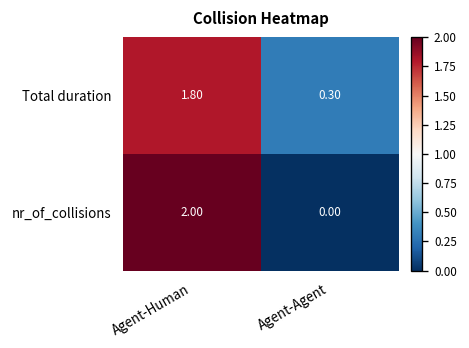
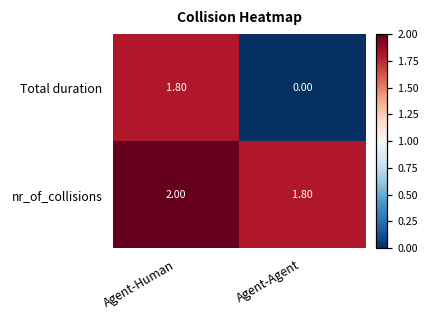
  {
    "Total duration": {
      "Agent-Human": 1.80,
-     "Agent-Agent": 0.30
+     "Agent-Agent": 0.00
    },
    "nr_of_collisions": {
      "Agent-Human": 2.00,
-     "Agent-Agent": 0.00
+     "Agent-Agent": 1.80
    }
  }
